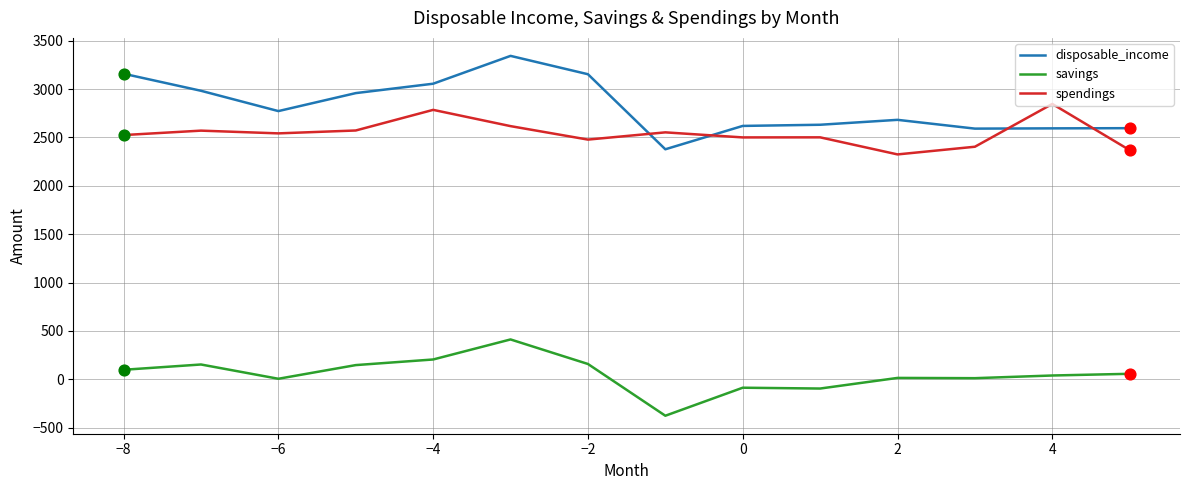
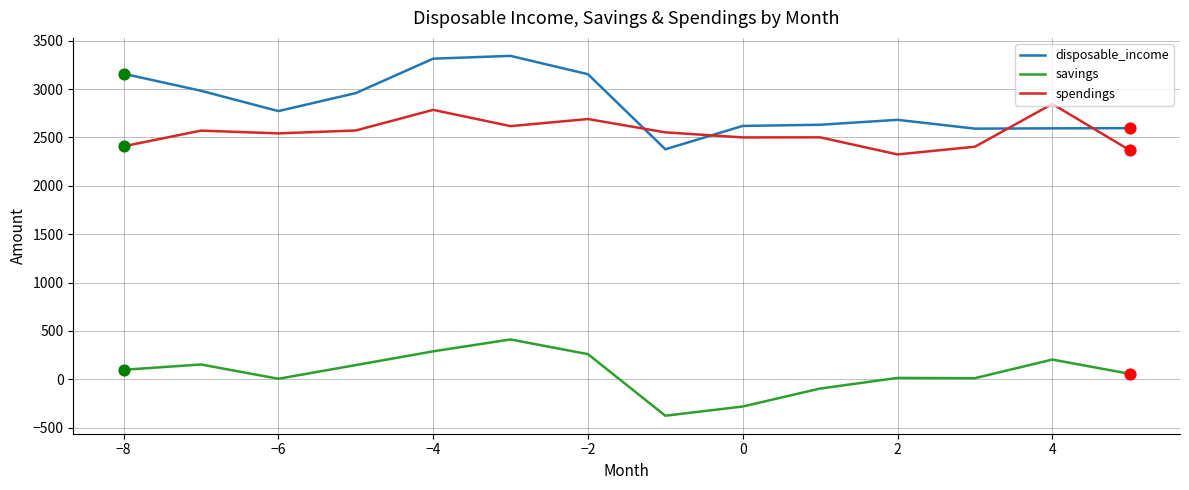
  {
    "disposable_income": {
      "−6": 2800,
-     "−4": 3100,
+     "−4": 3300,
      "−2": 3200,
      "0": 2600,
      "2": 2700,
      "4": 2600
    },
    "savings": {
      "−6": 0,
-     "−4": 200,
-     "−2": 200,
-     "0": -100,
+     "−4": 300,
+     "−2": 300,
+     "0": -300,
      "2": 0,
-     "4": 0
+     "4": 200
    },
    "spendings": {
-     "−8": 2500,
+     "−8": 2400,
      "−6": 2500,
      "−4": 2800,
-     "−2": 2500,
+     "−2": 2700,
      "0": 2500,
      "2": 2300
    }
  }
